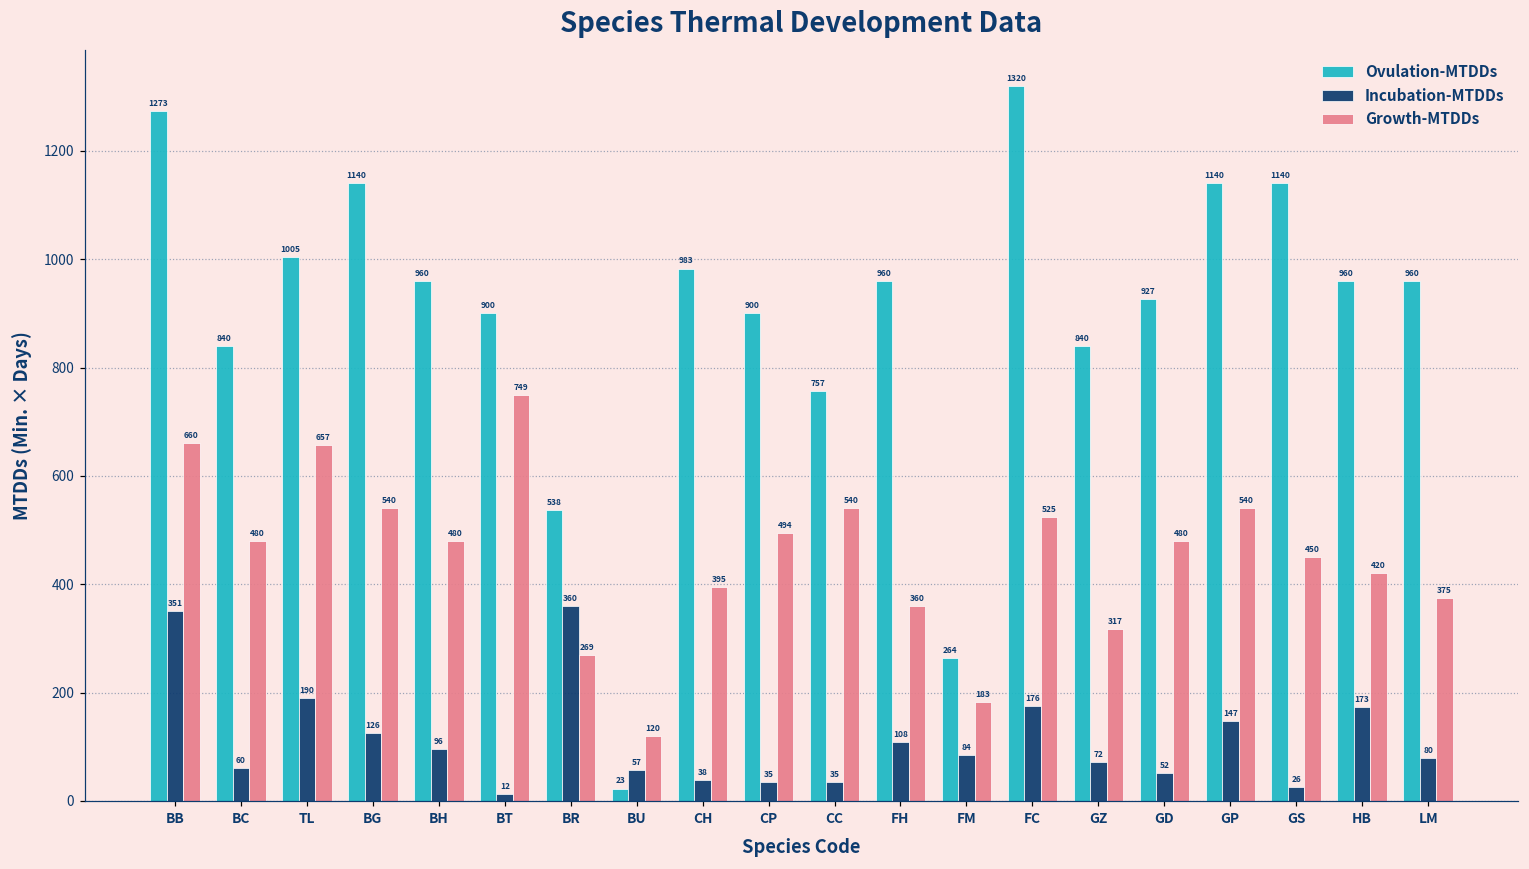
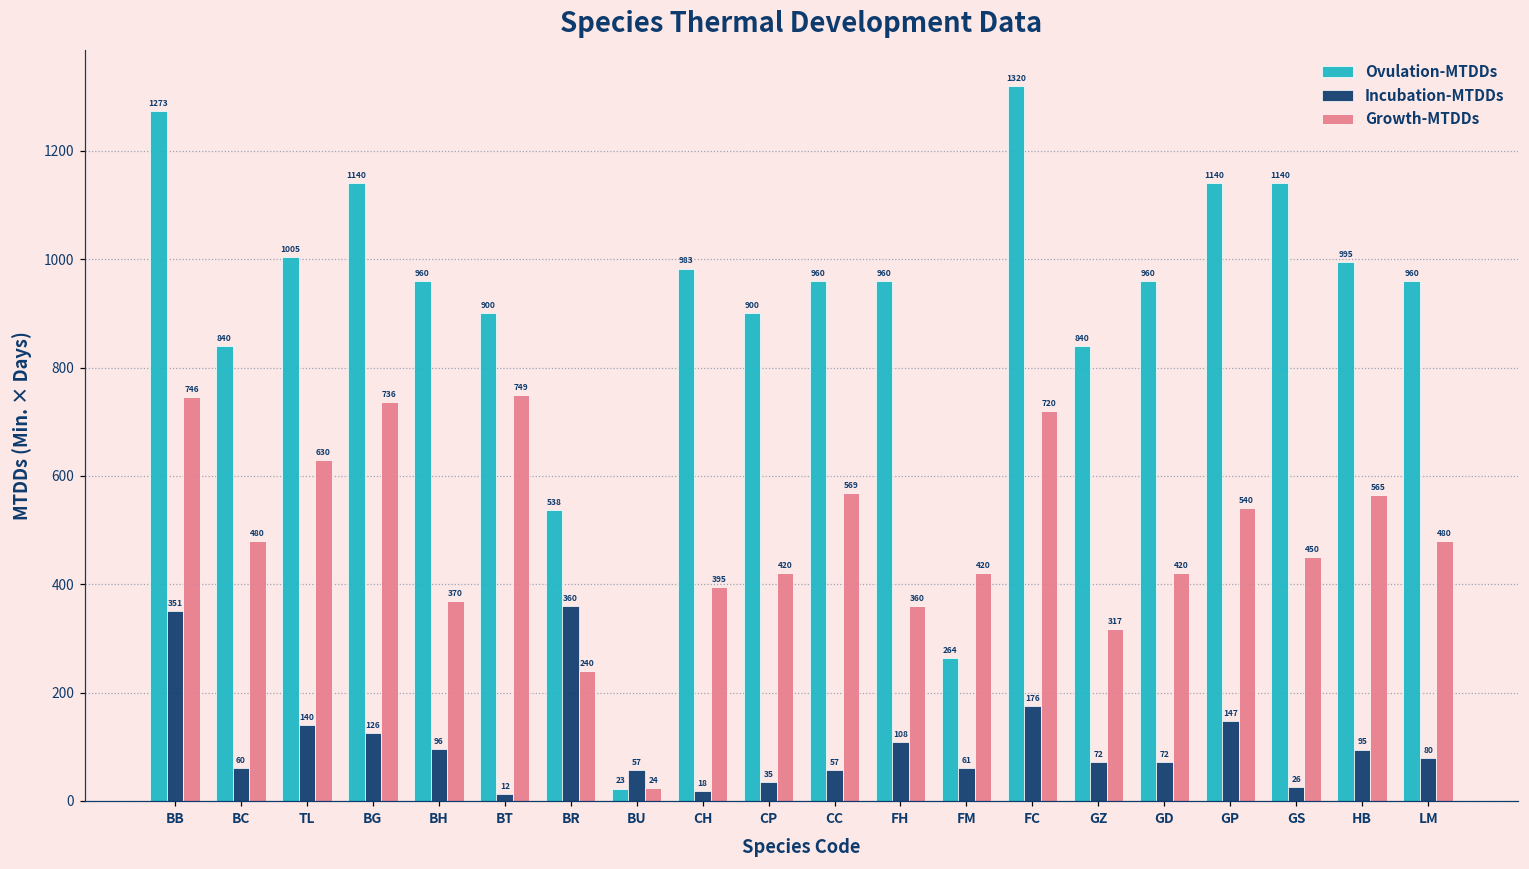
  {
    "Ovulation-MTDDs": {
      "BB": 1273,
      "BC": 840,
      "TL": 1005,
      "BG": 1140,
      "BH": 960,
      "BT": 900,
      "BR": 538,
      "BU": 23,
      "CH": 983,
      "CP": 900,
-     "CC": 757,
+     "CC": 960,
      "FH": 960,
      "FM": 264,
      "FC": 1320,
      "GZ": 840,
-     "GD": 927,
+     "GD": 960,
      "GP": 1140,
      "GS": 1140,
-     "HB": 960,
+     "HB": 995,
      "LM": 960
    },
    "Incubation-MTDDs": {
      "BB": 351,
      "BC": 60,
-     "TL": 190,
+     "TL": 140,
      "BG": 126,
      "BH": 96,
      "BT": 12,
      "BR": 360,
      "BU": 57,
-     "CH": 38,
+     "CH": 18,
      "CP": 35,
-     "CC": 35,
+     "CC": 57,
      "FH": 108,
-     "FM": 84,
+     "FM": 61,
      "FC": 176,
      "GZ": 72,
-     "GD": 52,
+     "GD": 72,
      "GP": 147,
      "GS": 26,
-     "HB": 173,
+     "HB": 95,
      "LM": 80
    },
    "Growth-MTDDs": {
-     "BB": 660,
+     "BB": 746,
      "BC": 480,
-     "TL": 657,
-     "BG": 540,
-     "BH": 480,
+     "TL": 630,
+     "BG": 736,
+     "BH": 370,
      "BT": 749,
-     "BR": 269,
-     "BU": 120,
+     "BR": 240,
+     "BU": 24,
      "CH": 395,
-     "CP": 494,
-     "CC": 540,
+     "CP": 420,
+     "CC": 569,
      "FH": 360,
-     "FM": 183,
-     "FC": 525,
+     "FM": 420,
+     "FC": 720,
      "GZ": 317,
-     "GD": 480,
+     "GD": 420,
      "GP": 540,
      "GS": 450,
-     "HB": 420,
-     "LM": 375
+     "HB": 565,
+     "LM": 480
    }
  }
